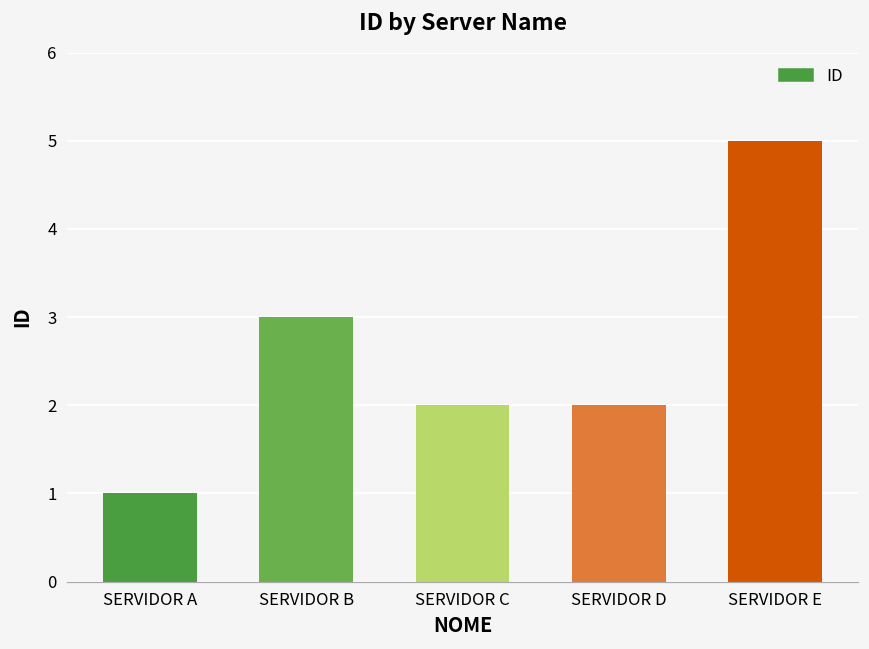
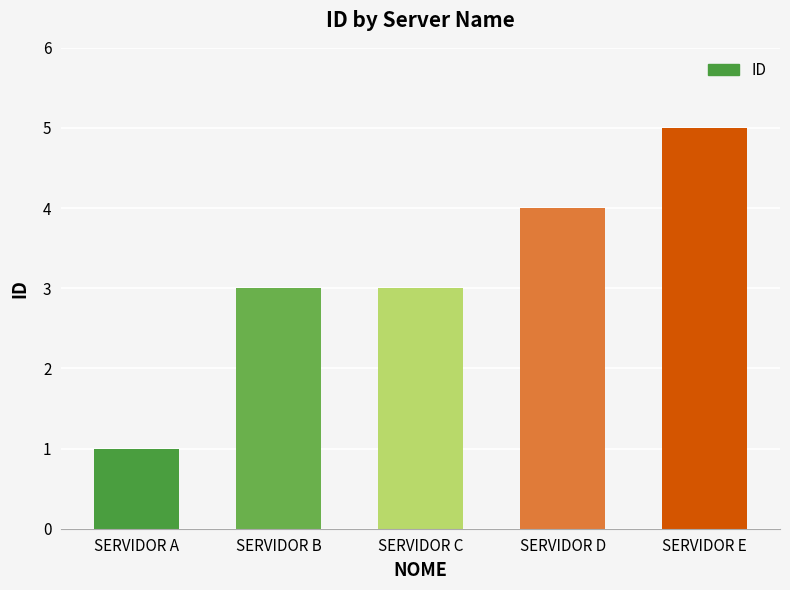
  {
    "SERVIDOR A": 1,
    "SERVIDOR B": 3,
-   "SERVIDOR C": 2,
-   "SERVIDOR D": 2,
+   "SERVIDOR C": 3,
+   "SERVIDOR D": 4,
    "SERVIDOR E": 5
  }
